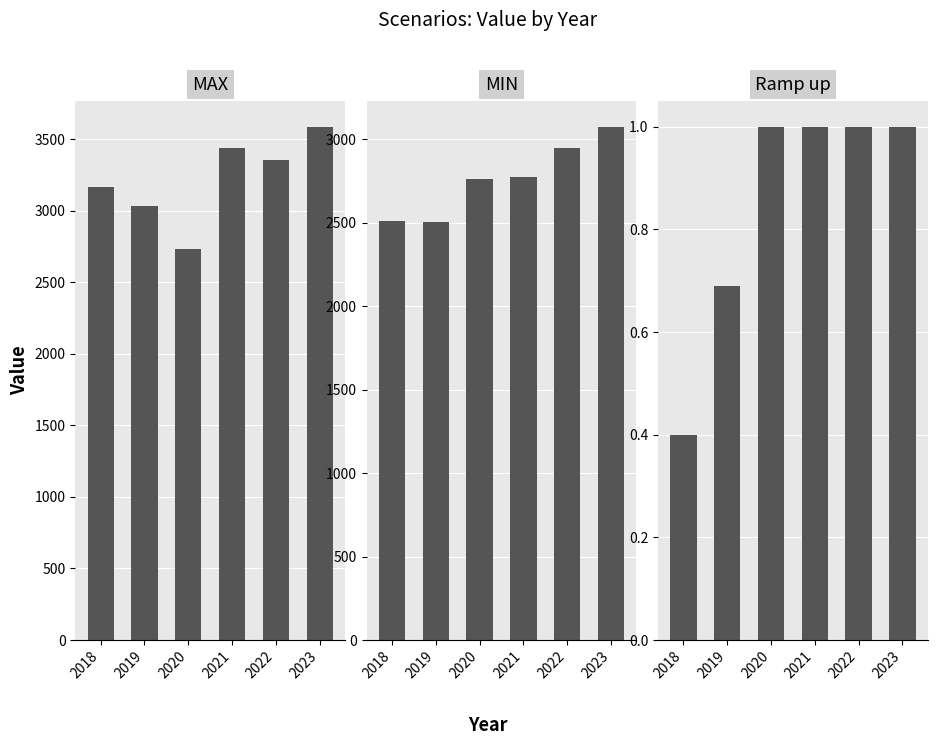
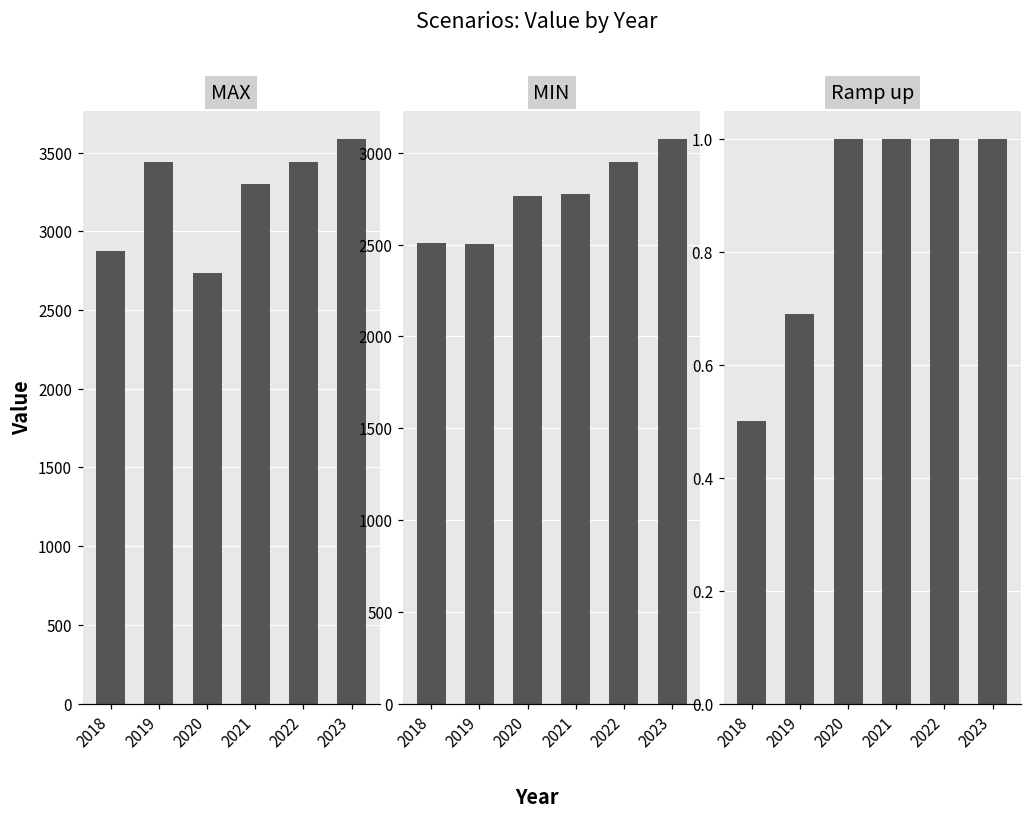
  {
    "MAX": {
-     "2018": 3170,
-     "2019": 3030,
+     "2018": 2880,
+     "2019": 3440,
      "2020": 2730,
-     "2021": 3430,
-     "2022": 3350,
+     "2021": 3300,
+     "2022": 3440,
      "2023": 3590
    },
    "MIN": {
      "2018": 2510,
      "2019": 2500,
      "2020": 2760,
      "2021": 2780,
      "2022": 2950,
      "2023": 3080
    },
    "Ramp up": {
-     "2018": 0.4,
+     "2018": 0.5,
      "2019": 0.69,
      "2020": 1.0,
      "2021": 1.0,
      "2022": 1.0,
      "2023": 1.0
    }
  }
